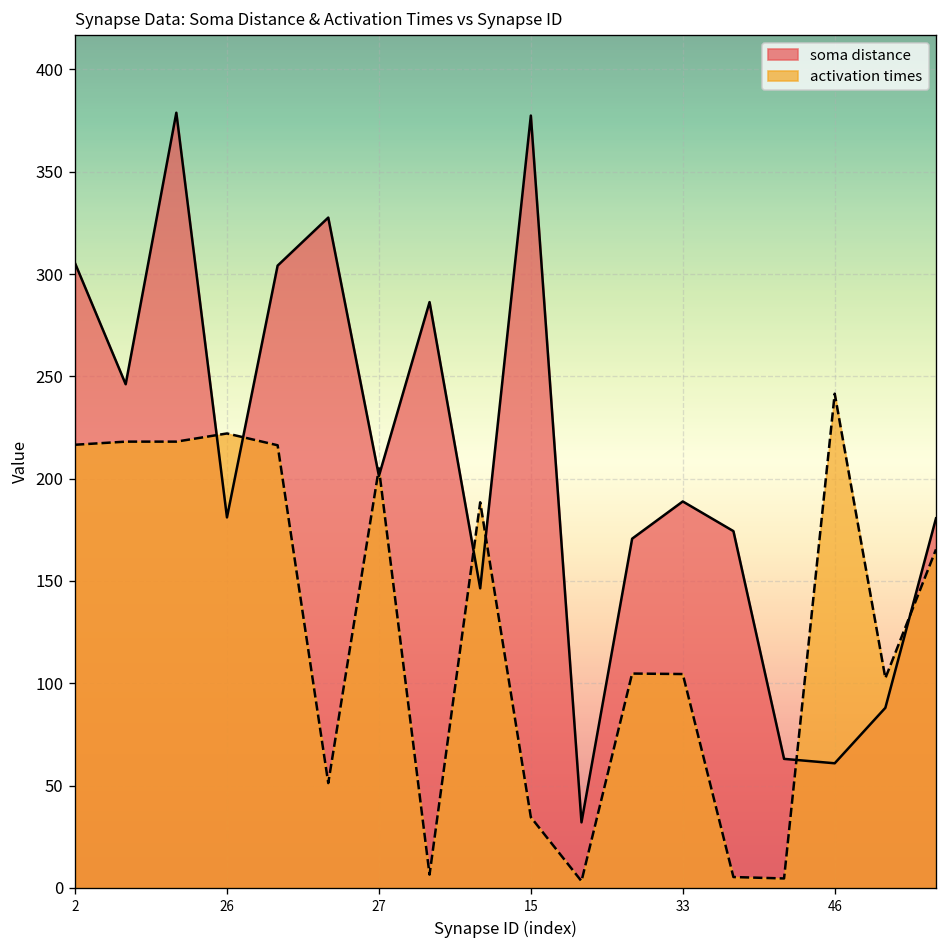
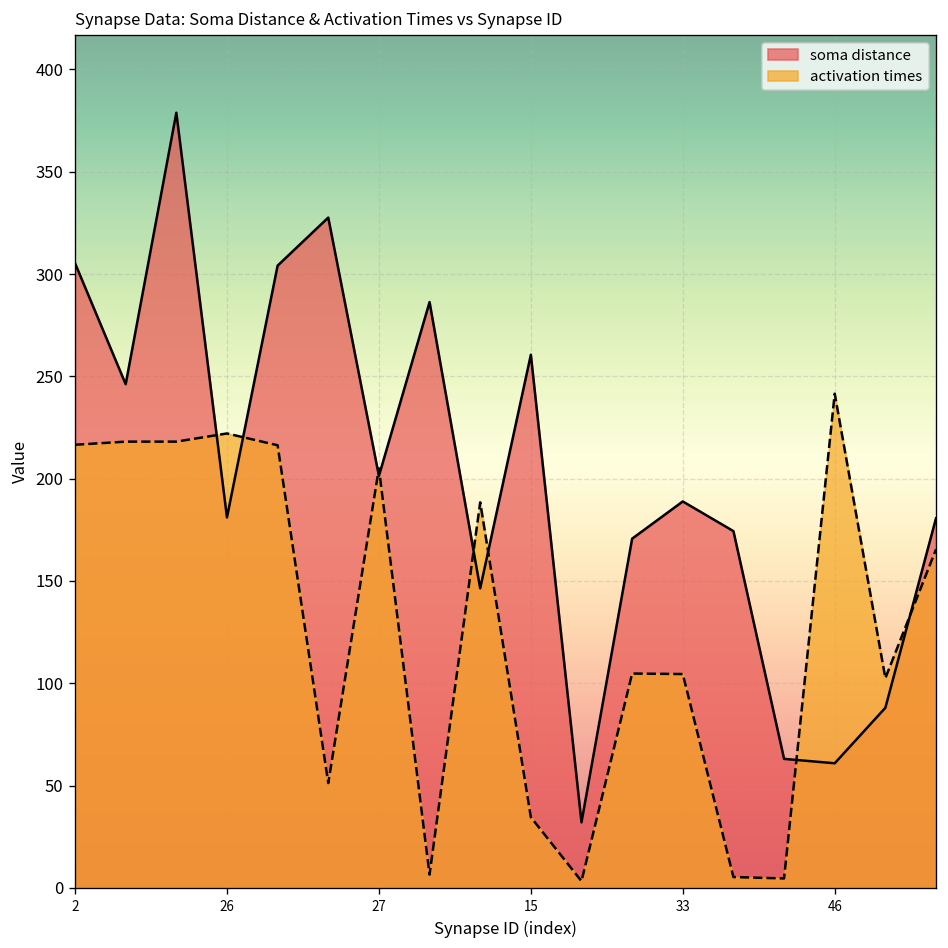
  {
    "soma distance": {
      "26": 181,
      "27": 201,
-     "15": 377,
+     "15": 261,
      "33": 189,
      "46": 61
    },
    "activation times": {
      "26": 222,
      "27": 205,
      "15": 35,
      "33": 105,
      "46": 242
    }
  }
